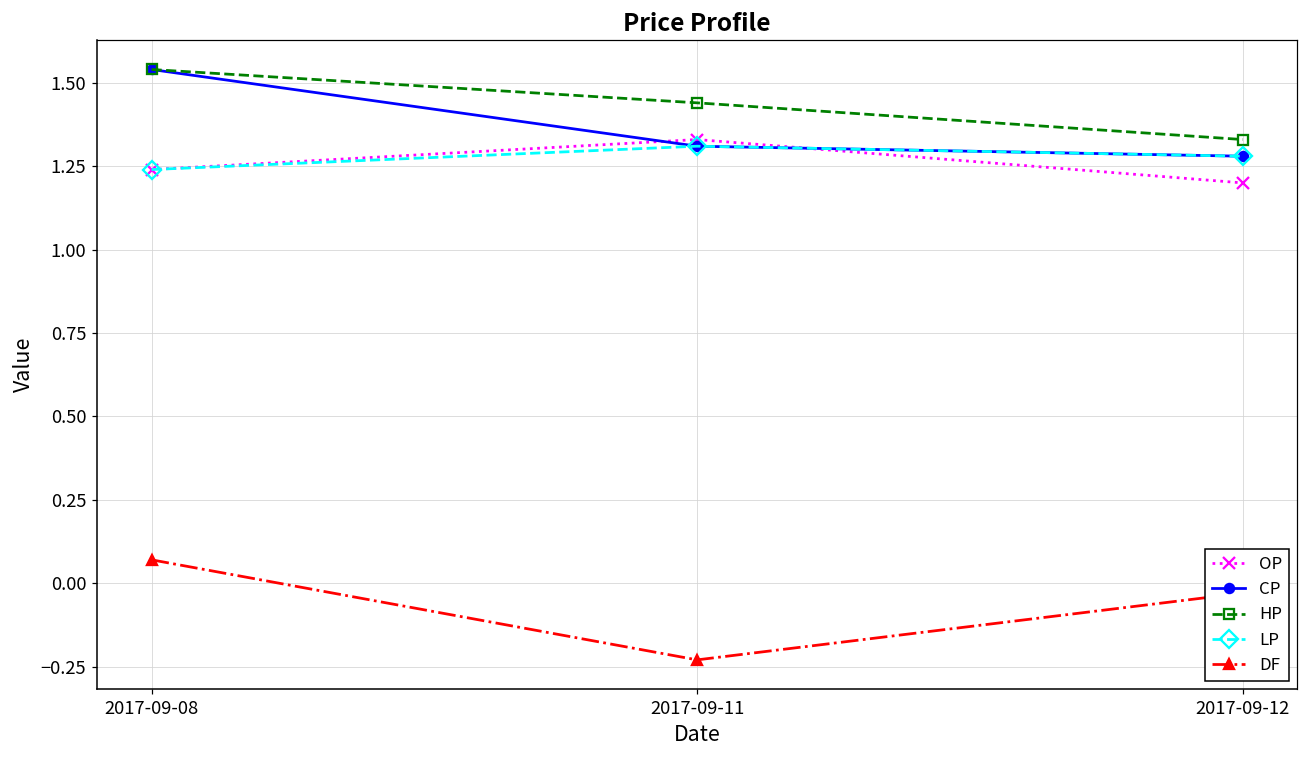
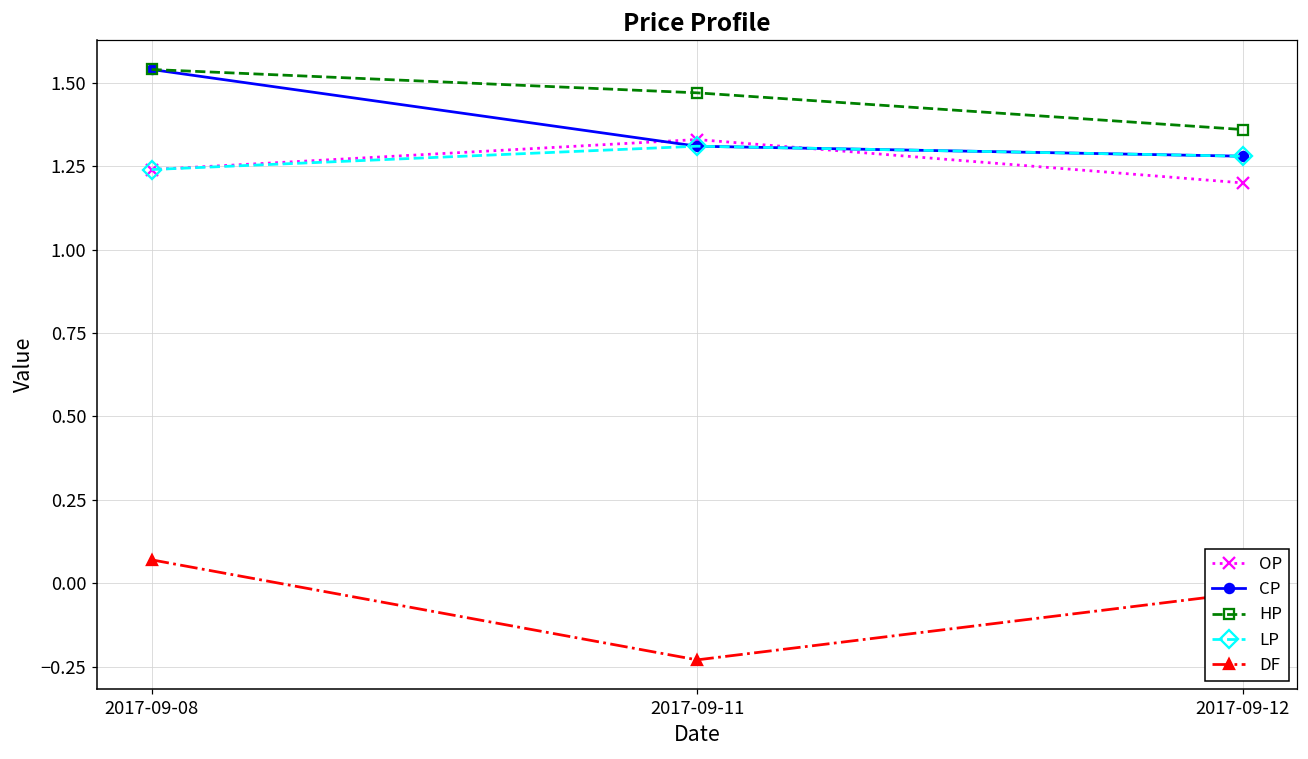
  {
    "OP": {
      "2017-09-11": 1.33,
      "2017-09-12": 1.20
    },
    "HP": {
-     "2017-09-11": 1.44,
-     "2017-09-12": 1.33
+     "2017-09-11": 1.47,
+     "2017-09-12": 1.36
    },
    "DF": {
      "2017-09-08": 0.07,
      "2017-09-11": -0.23
    }
  }
